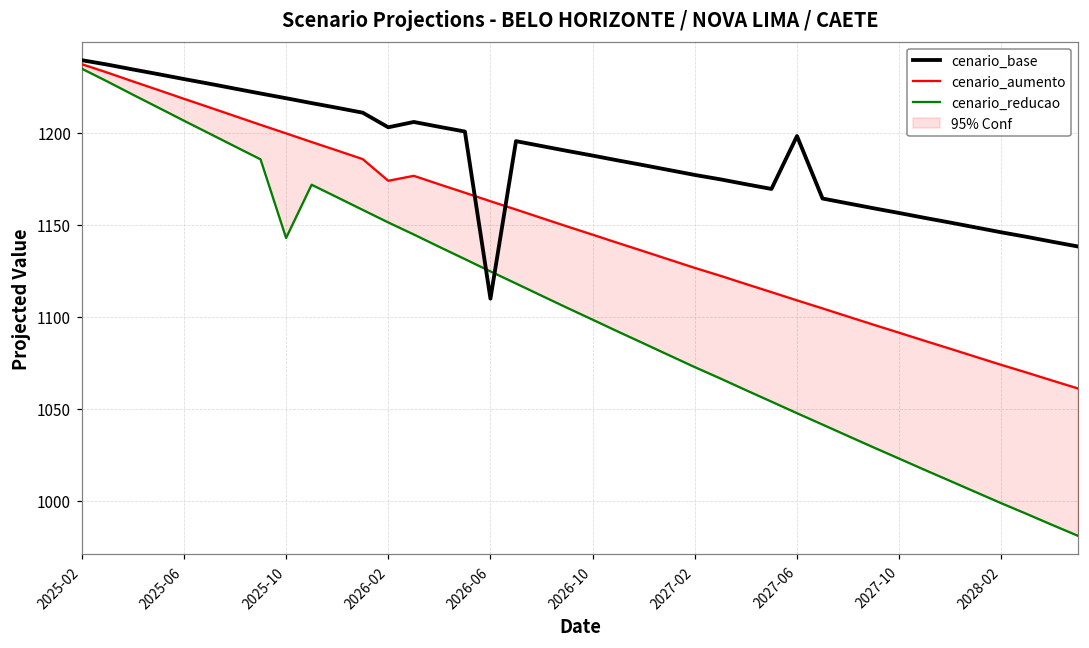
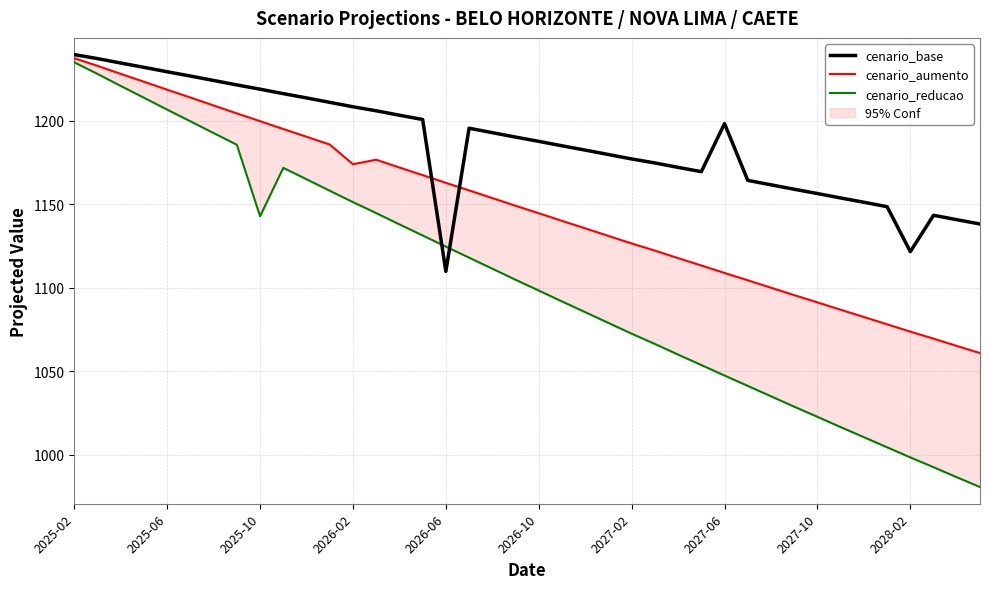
  {
    "cenario_base": {
      "2025-02": 1239,
      "2025-06": 1229,
      "2025-10": 1219,
-     "2026-02": 1203,
+     "2026-02": 1208,
      "2026-06": 1110,
      "2026-10": 1188,
      "2027-02": 1177,
      "2027-06": 1198,
      "2027-10": 1156,
-     "2028-02": 1146
+     "2028-02": 1122
    },
    "95% Conf": {
      "2025-02": 1237,
      "2025-06": 1218,
      "2025-10": 1200,
      "2026-02": 1174,
      "2026-06": 1163,
      "2026-10": 1145,
      "2027-02": 1127,
      "2027-06": 1109,
      "2027-10": 1091,
      "2028-02": 1074
    },
    "cenario_reducao": {
      "2025-02": 1235,
      "2025-06": 1207,
      "2025-10": 1143,
      "2026-02": 1151,
      "2026-06": 1125,
      "2026-10": 1098,
      "2027-02": 1073,
      "2027-06": 1048,
      "2027-10": 1023,
      "2028-02": 999
    }
  }
